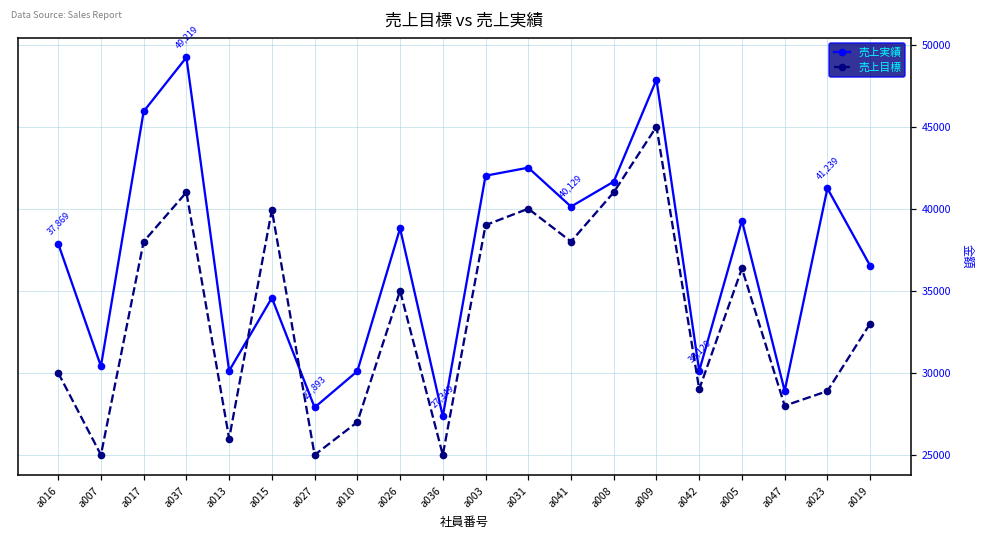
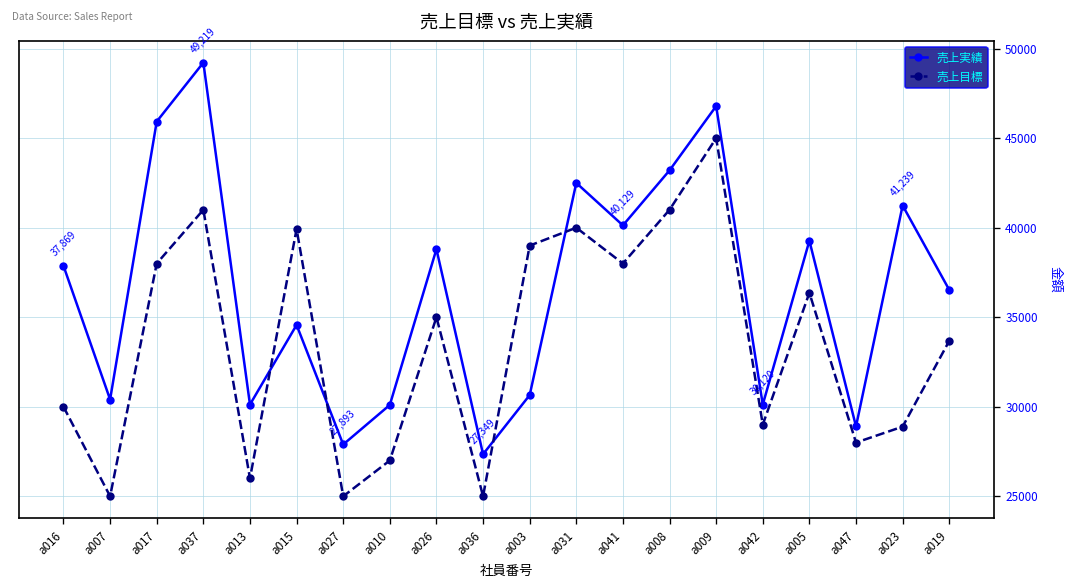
  {
    "売上実績": {
      "a007": 30400,
      "a017": 45900,
      "a013": 30100,
      "a015": 34600,
      "a010": 30100,
      "a026": 38800,
-     "a003": 42000,
+     "a003": 30700,
      "a031": 42500,
-     "a008": 41700,
-     "a009": 47900,
+     "a008": 43200,
+     "a009": 46800,
      "a005": 39300,
      "a047": 28900,
      "a019": 36500
    },
    "売上目標": {
      "a016": 30000,
      "a007": 25000,
      "a017": 38000,
      "a037": 41000,
      "a013": 26000,
      "a015": 39900,
      "a027": 25000,
      "a010": 27000,
      "a026": 35000,
      "a036": 25000,
      "a003": 39000,
      "a031": 40000,
      "a041": 38000,
      "a008": 41000,
      "a009": 45000,
      "a042": 29000,
      "a005": 36400,
      "a047": 28000,
      "a023": 28900,
-     "a019": 33000
+     "a019": 33700
    }
  }
